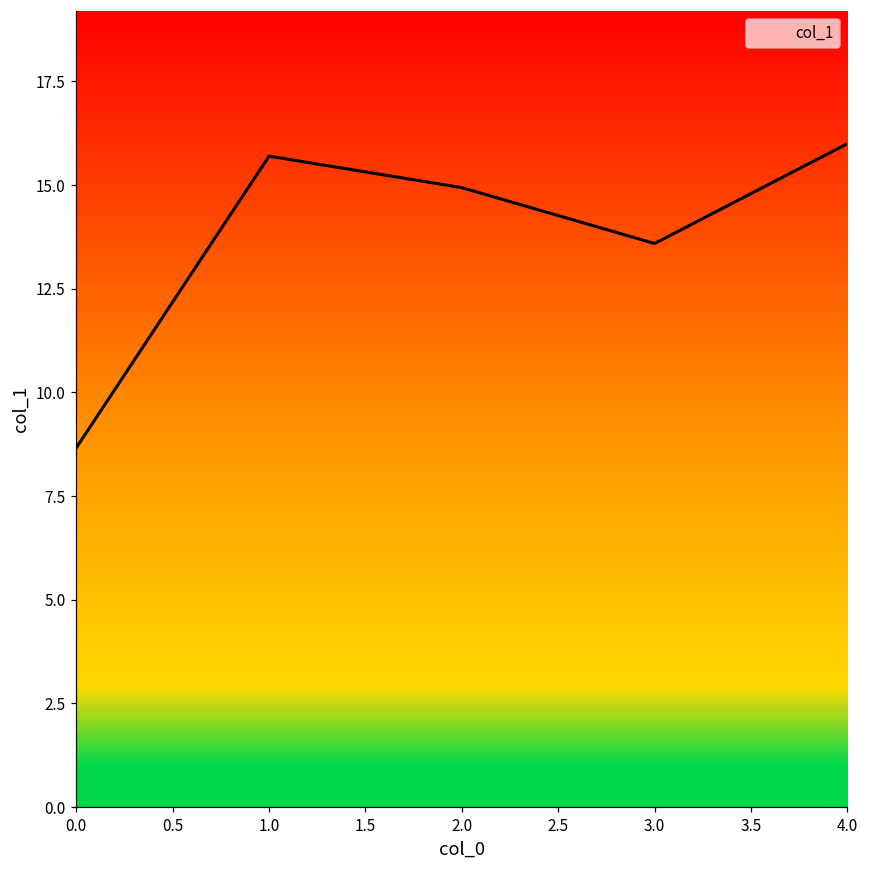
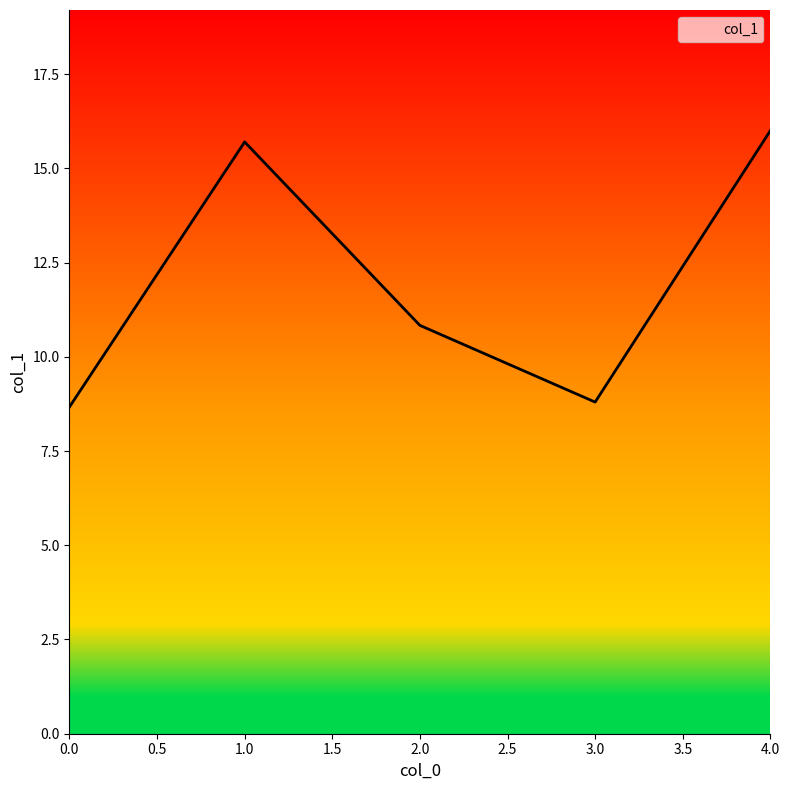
  {
    "0.0": 8.7,
    "1.0": 15.7,
-   "2.0": 14.9,
-   "3.0": 13.6,
+   "2.0": 10.8,
+   "3.0": 8.8,
    "4.0": 16.0
  }
